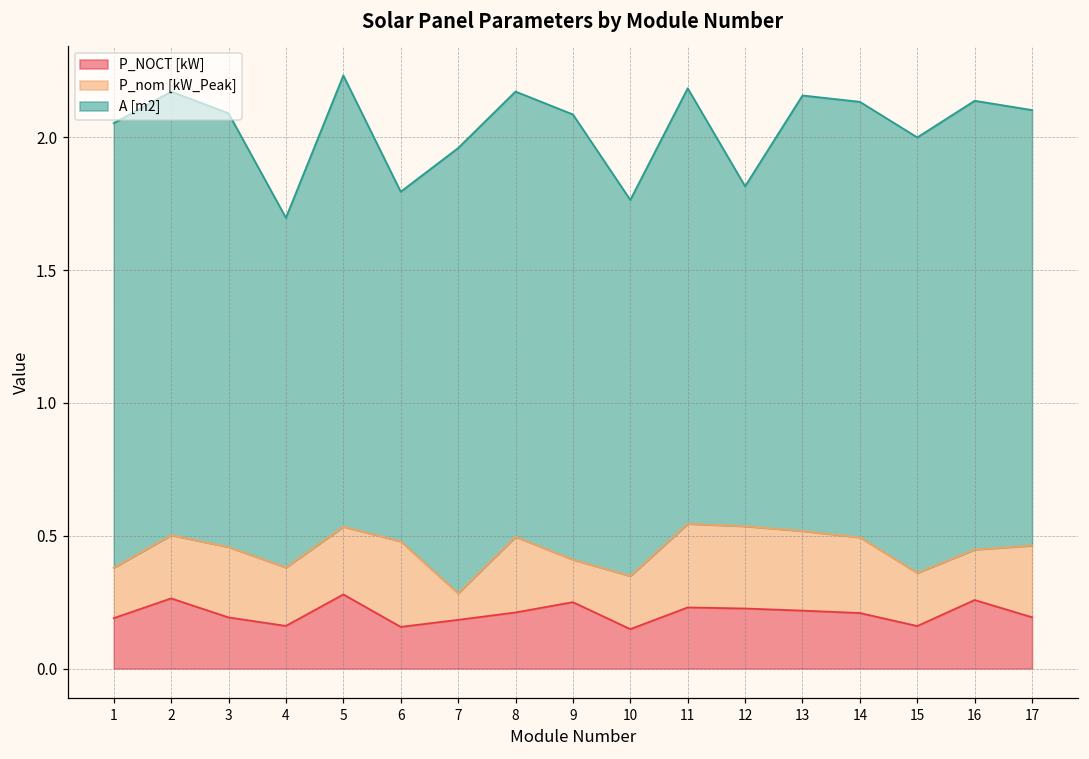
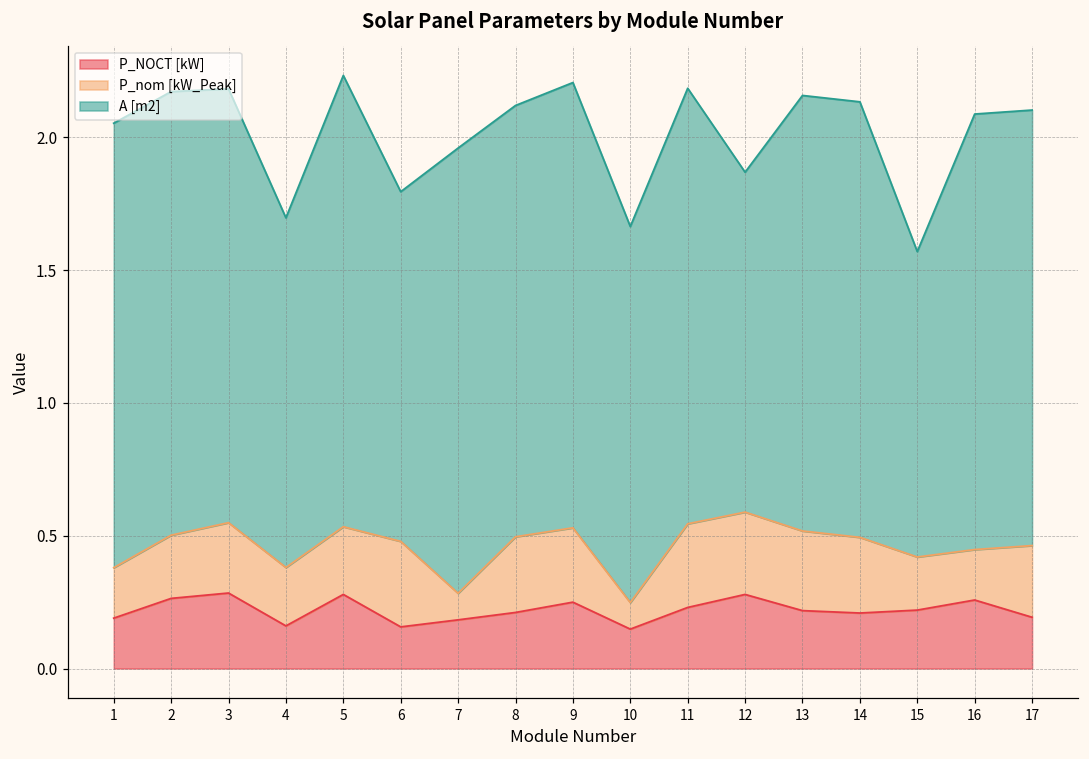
  {
    "P_NOCT [kW]": {
      "1": 0.19,
      "2": 0.26,
-     "3": 0.19,
+     "3": 0.28,
      "4": 0.16,
      "5": 0.28,
      "6": 0.16,
      "7": 0.18,
      "8": 0.21,
      "9": 0.25,
      "10": 0.15,
      "11": 0.23,
-     "12": 0.23,
+     "12": 0.28,
      "13": 0.22,
      "14": 0.21,
-     "15": 0.16,
+     "15": 0.22,
      "16": 0.26,
      "17": 0.19
    },
    "P_nom [kW_Peak]": {
      "1": 0.19,
      "2": 0.24,
      "3": 0.27,
      "4": 0.22,
      "5": 0.26,
      "6": 0.32,
      "7": 0.10,
      "8": 0.29,
-     "9": 0.16,
-     "10": 0.2,
+     "9": 0.28,
+     "10": 0.1,
      "11": 0.32,
      "12": 0.31,
      "13": 0.30,
      "14": 0.29,
      "15": 0.20,
      "16": 0.19,
      "17": 0.27
    },
    "A [m2]": {
      "1": 1.67,
      "4": 1.32,
      "5": 1.70,
      "6": 1.32,
      "7": 1.68,
-     "8": 1.68,
+     "8": 1.62,
      "9": 1.68,
      "10": 1.42,
      "11": 1.64,
      "12": 1.28,
      "13": 1.64,
      "14": 1.64,
-     "15": 1.64,
-     "16": 1.69,
+     "15": 1.15,
+     "16": 1.64,
      "17": 1.64
    }
  }
